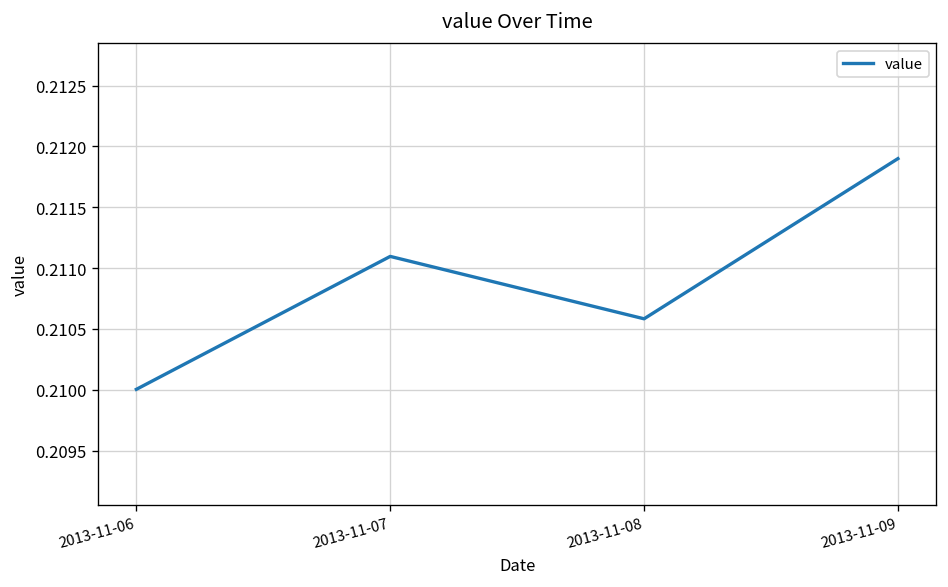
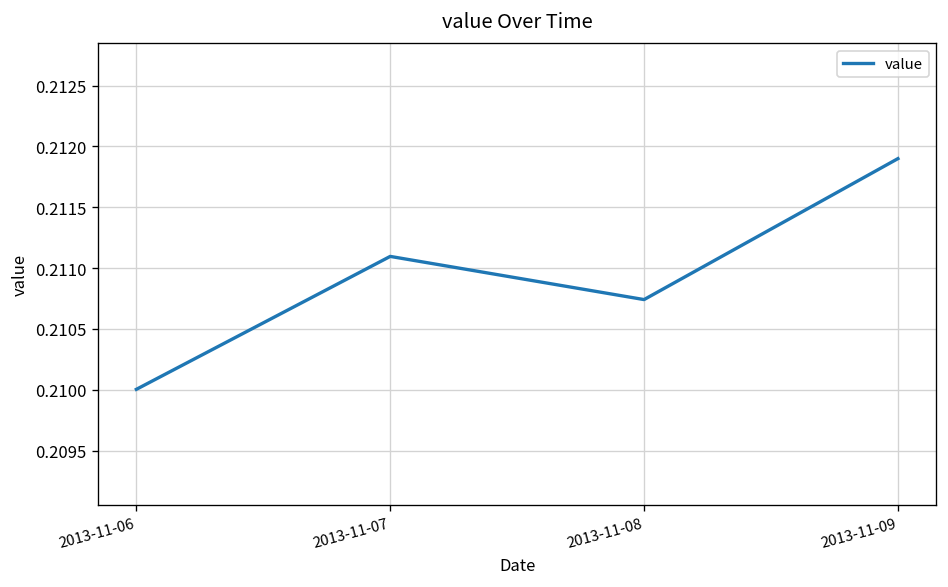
  {
    "2013-11-06": 0.21000,
    "2013-11-07": 0.21110,
-   "2013-11-08": 0.21058,
+   "2013-11-08": 0.21074,
    "2013-11-09": 0.21190
  }
